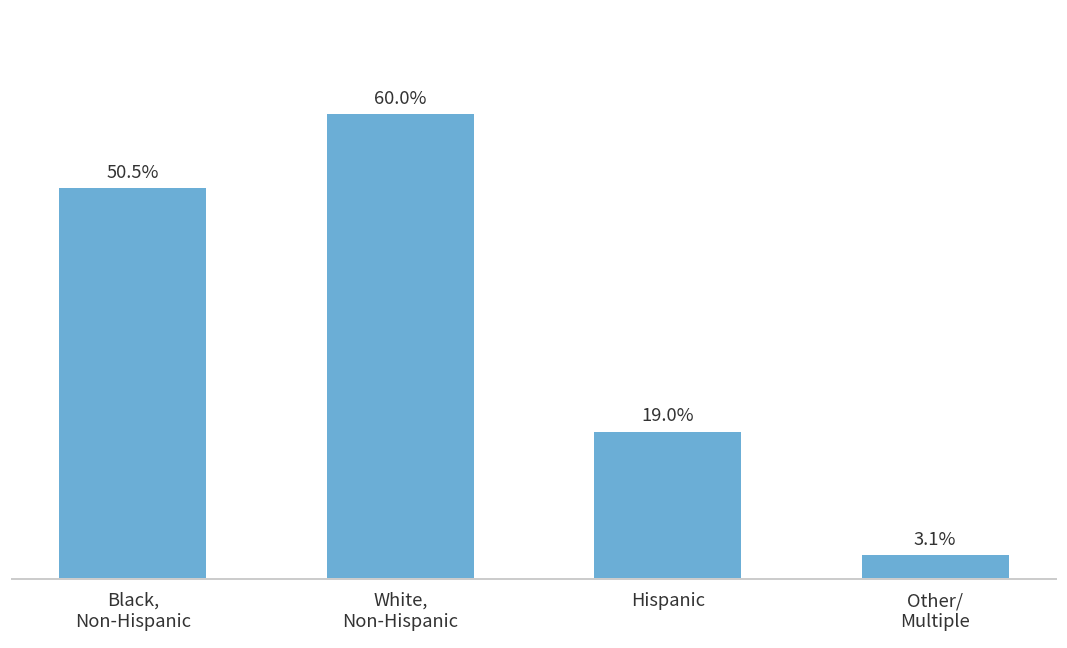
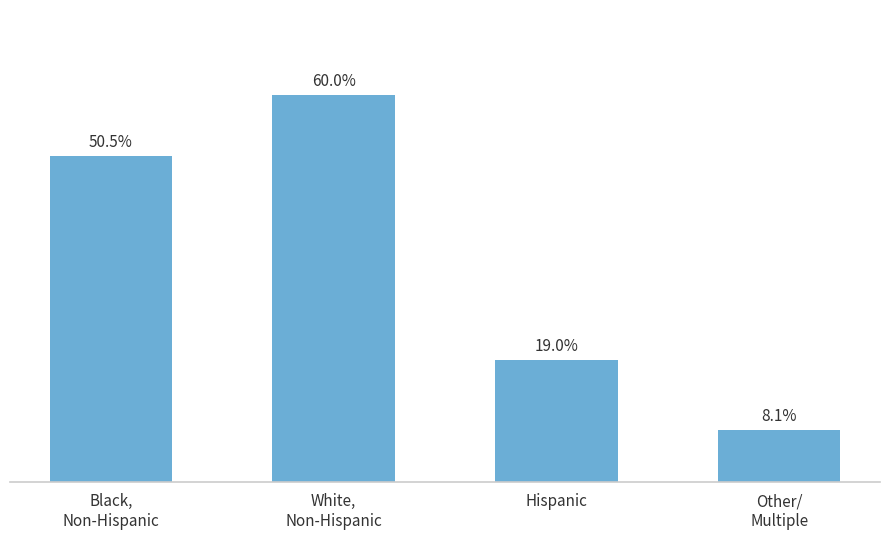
  {
    "Black, Non-Hispanic": "50.5%",
    "White, Non-Hispanic": "60.0%",
    "Hispanic": "19.0%",
-   "Other/ Multiple": "3.1%"
+   "Other/ Multiple": "8.1%"
  }
